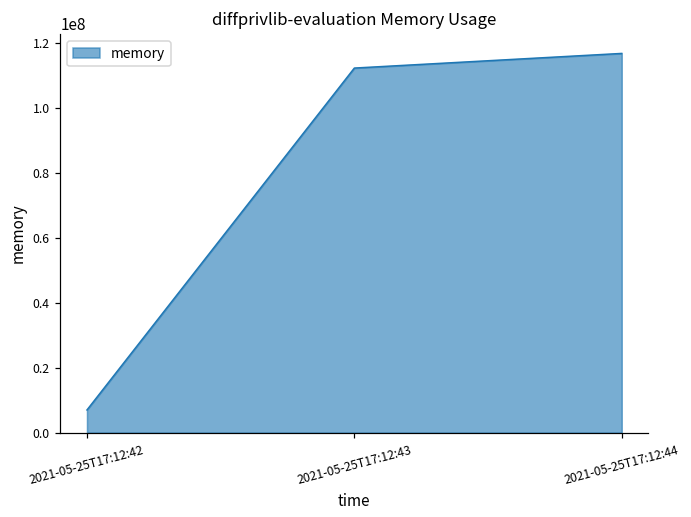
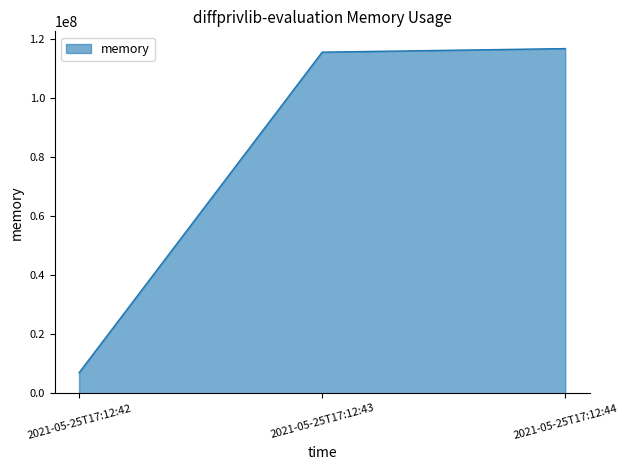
  {
    "2021-05-25T17:12:42": 7000000,
-   "2021-05-25T17:12:43": 112000000,
+   "2021-05-25T17:12:43": 116000000,
    "2021-05-25T17:12:44": 117000000
  }
